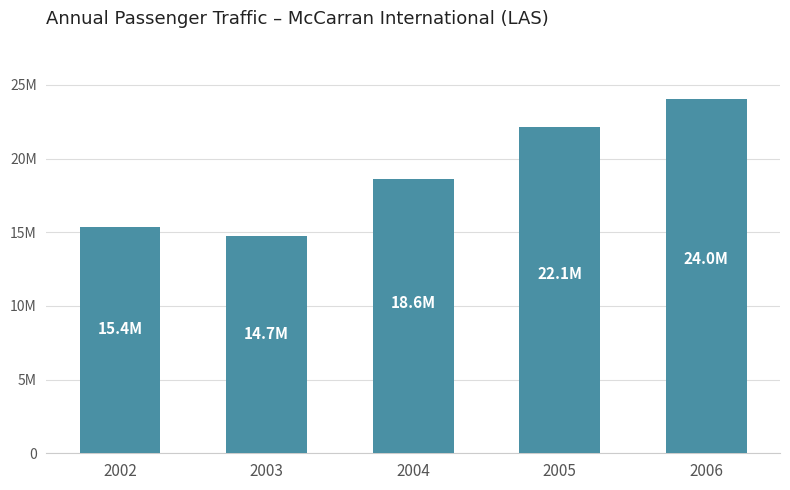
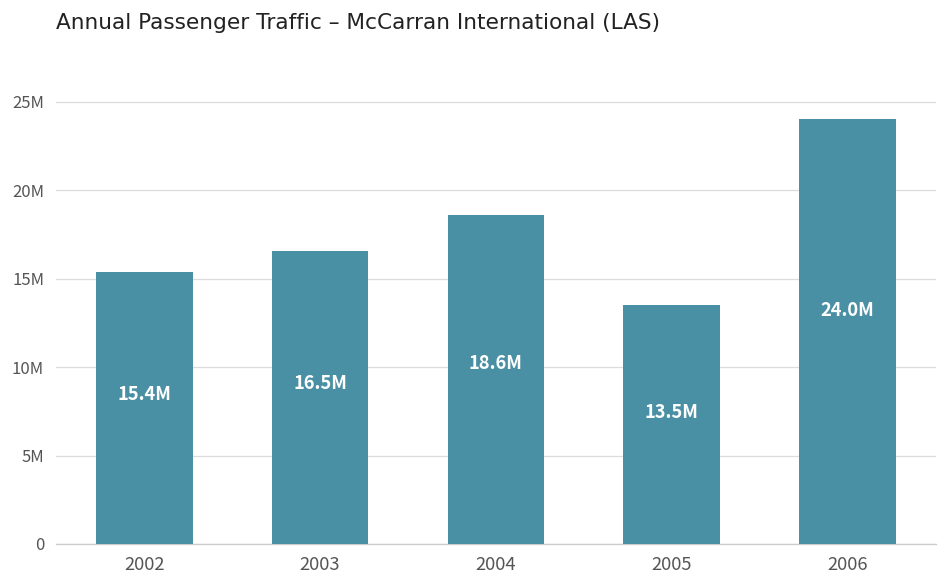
  {
    "2002": "15.4M",
-   "2003": "14.7M",
+   "2003": "16.5M",
    "2004": "18.6M",
-   "2005": "22.1M",
+   "2005": "13.5M",
    "2006": "24.0M"
  }
